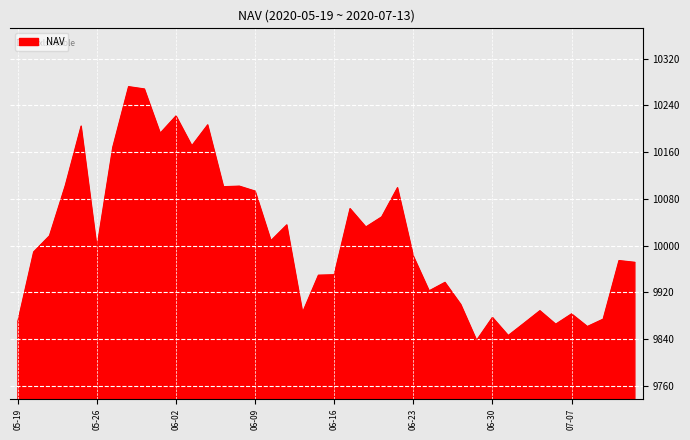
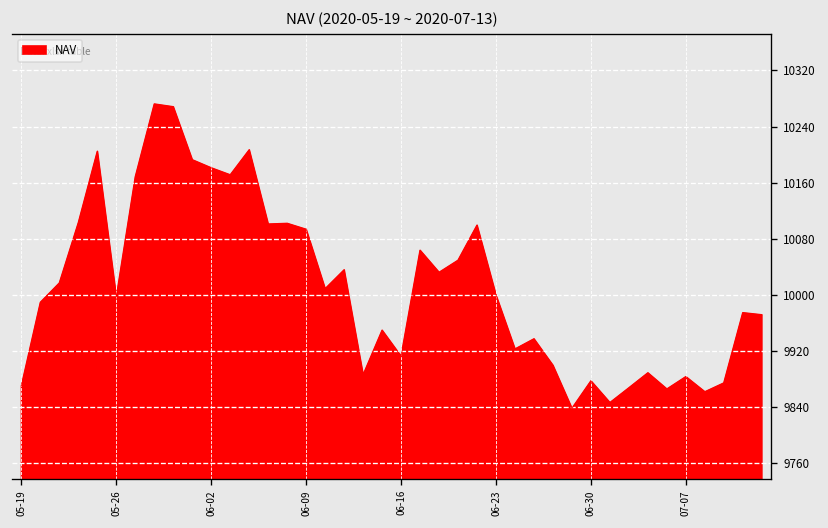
  {
    "05-19": 9870,
    "05-26": 10000,
-   "06-02": 10220,
+   "06-02": 10180,
    "06-09": 10090,
-   "06-16": 9950,
-   "06-23": 9980,
+   "06-16": 9910,
+   "06-23": 10000,
    "06-30": 9880,
    "07-07": 9880
  }
